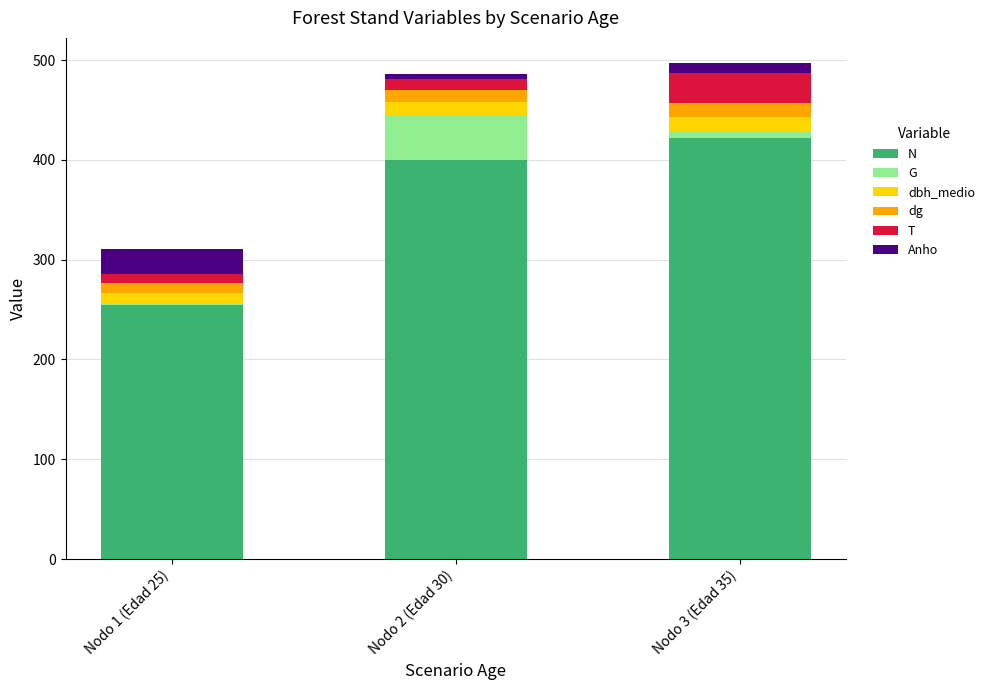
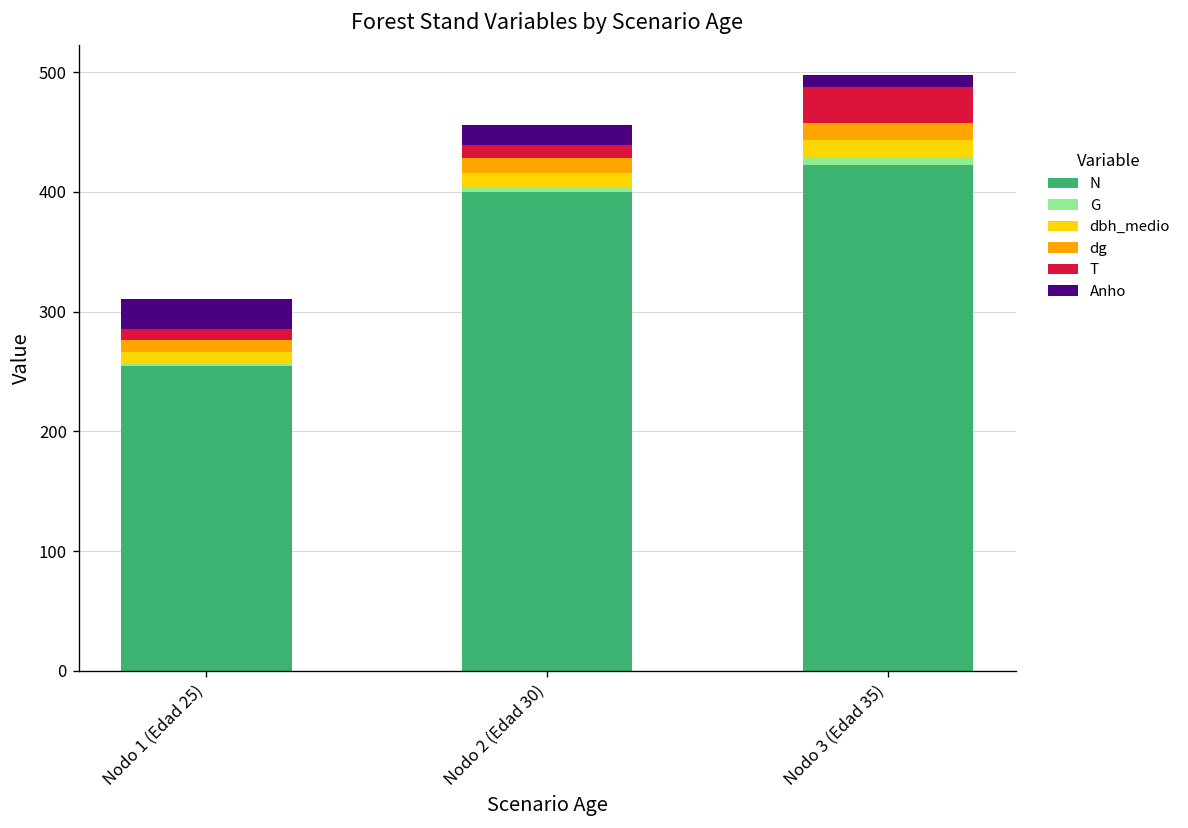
  {
    "N": {
      "Nodo 1 (Edad 25)": 250,
      "Nodo 2 (Edad 30)": 400,
      "Nodo 3 (Edad 35)": 420
    },
    "G": {
-     "Nodo 2 (Edad 30)": 50,
+     "Nodo 2 (Edad 30)": 0,
      "Nodo 3 (Edad 35)": 10
    },
    "T": {
      "Nodo 1 (Edad 25)": 10,
      "Nodo 2 (Edad 30)": 10,
      "Nodo 3 (Edad 35)": 30
    },
    "Anho": {
      "Nodo 1 (Edad 25)": 30,
-     "Nodo 2 (Edad 30)": 10,
+     "Nodo 2 (Edad 30)": 20,
      "Nodo 3 (Edad 35)": 10
    }
  }
